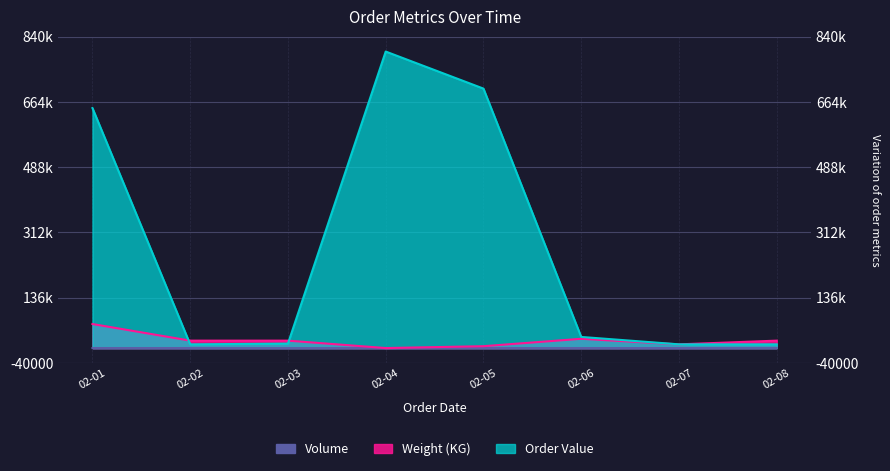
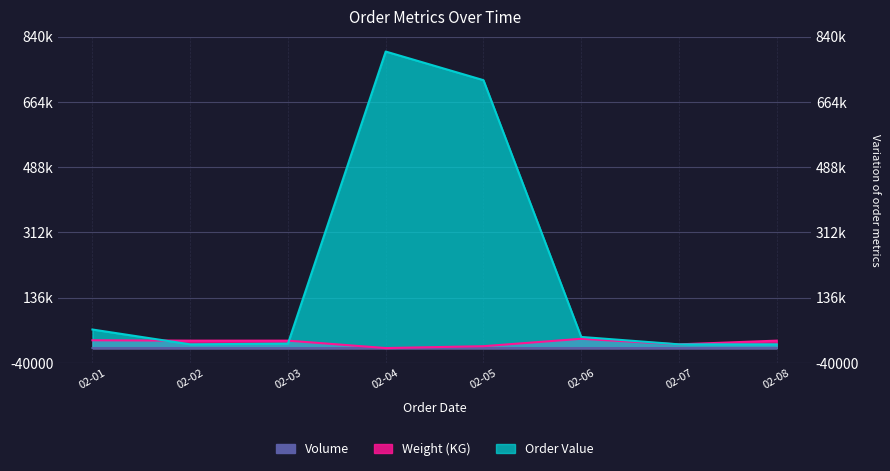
  {
    "Volume": {
      "02-01": 0,
      "02-02": 0,
      "02-03": 0,
      "02-06": 0,
      "02-07": 0,
      "02-08": 0
    },
    "Weight (KG)": {
-     "02-01": 60000,
+     "02-01": 20000,
      "02-02": 20000,
      "02-03": 20000,
      "02-08": 20000
    },
    "Order Value": {
-     "02-01": 650000,
+     "02-01": 50000,
      "02-02": 10000,
      "02-03": 10000,
      "02-04": 800000,
-     "02-05": 700000,
+     "02-05": 720000,
      "02-08": 10000
    }
  }
